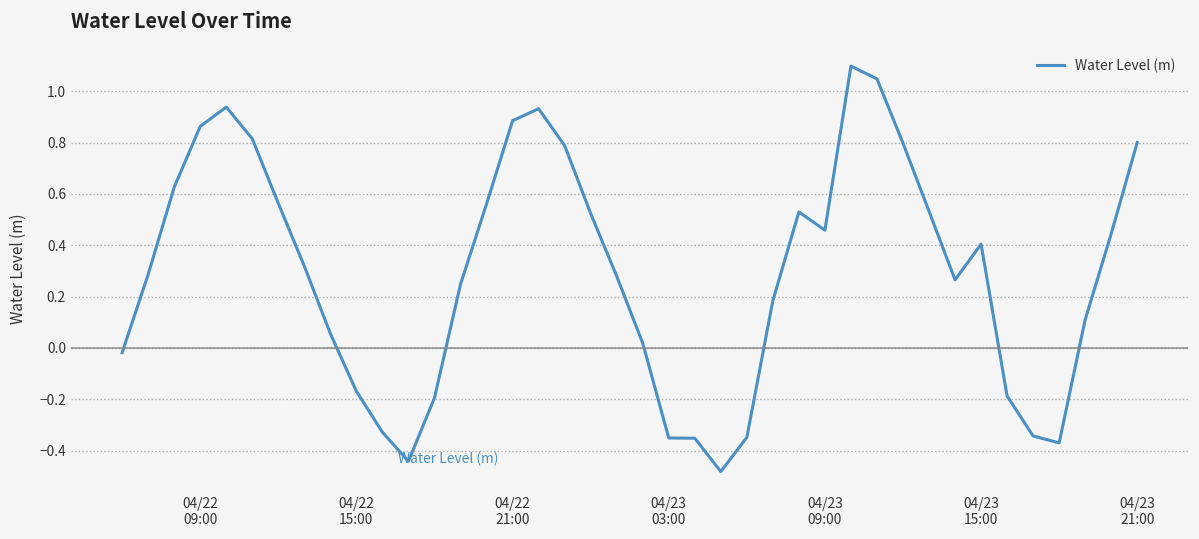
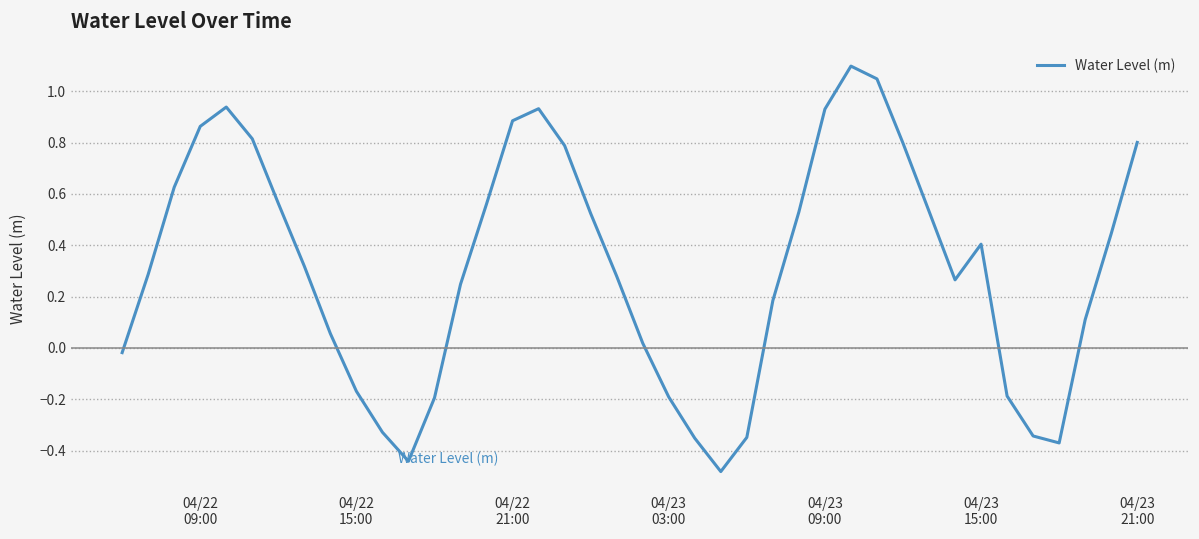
  {
    "04/22 09:00": 0.86,
    "04/22 15:00": -0.17,
    "04/22 21:00": 0.88,
-   "04/23 03:00": -0.35,
-   "04/23 09:00": 0.46,
+   "04/23 03:00": -0.19,
+   "04/23 09:00": 0.93,
    "04/23 15:00": 0.40,
    "04/23 21:00": 0.80
  }
